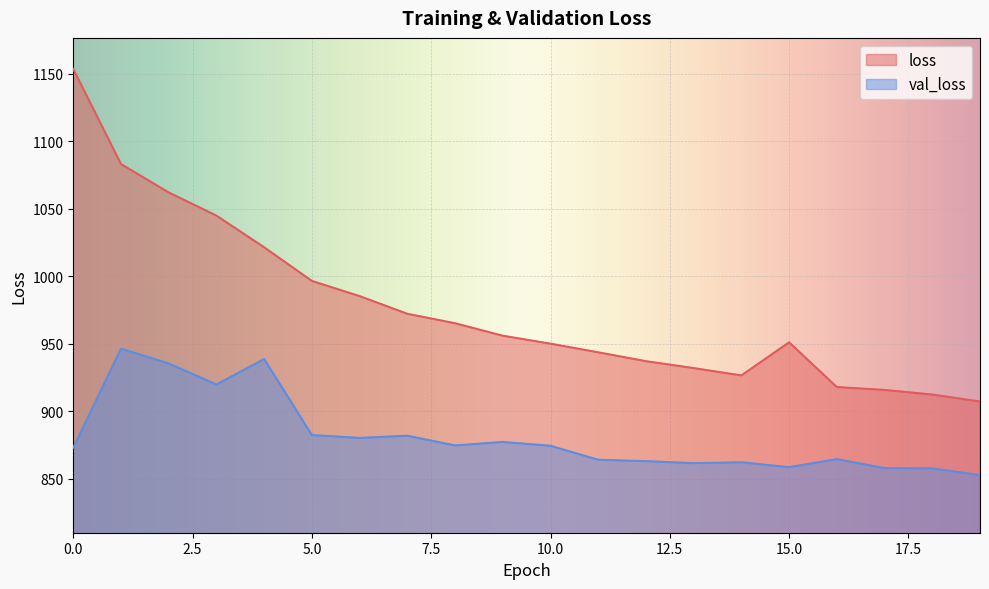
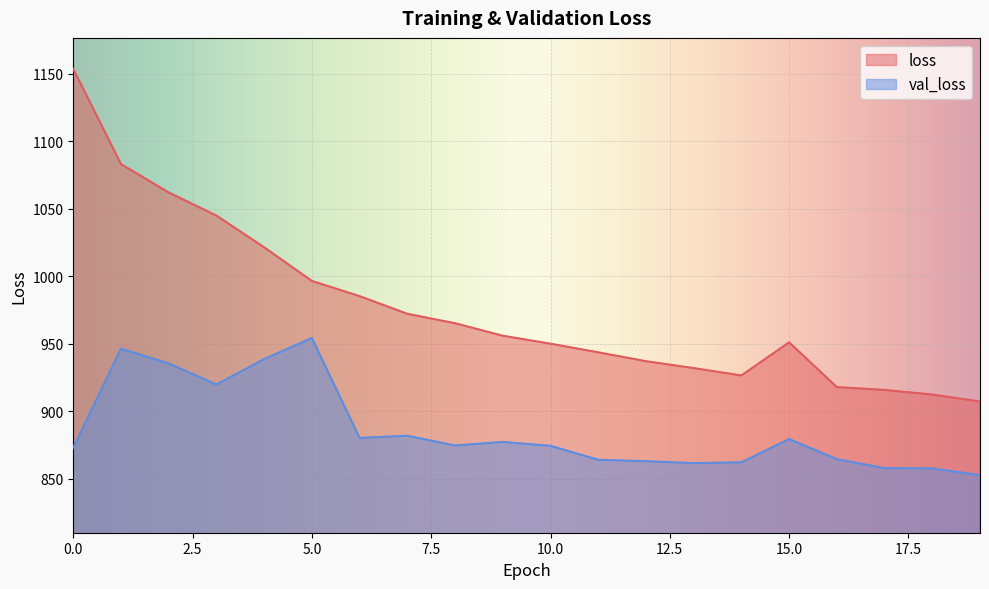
  {
    "loss": {
      "0.0": 1154,
      "5.0": 997,
      "10.0": 950,
      "15.0": 951
    },
    "val_loss": {
      "0.0": 873,
-     "5.0": 883,
+     "5.0": 954,
      "10.0": 875,
-     "15.0": 859
+     "15.0": 880
    }
  }
